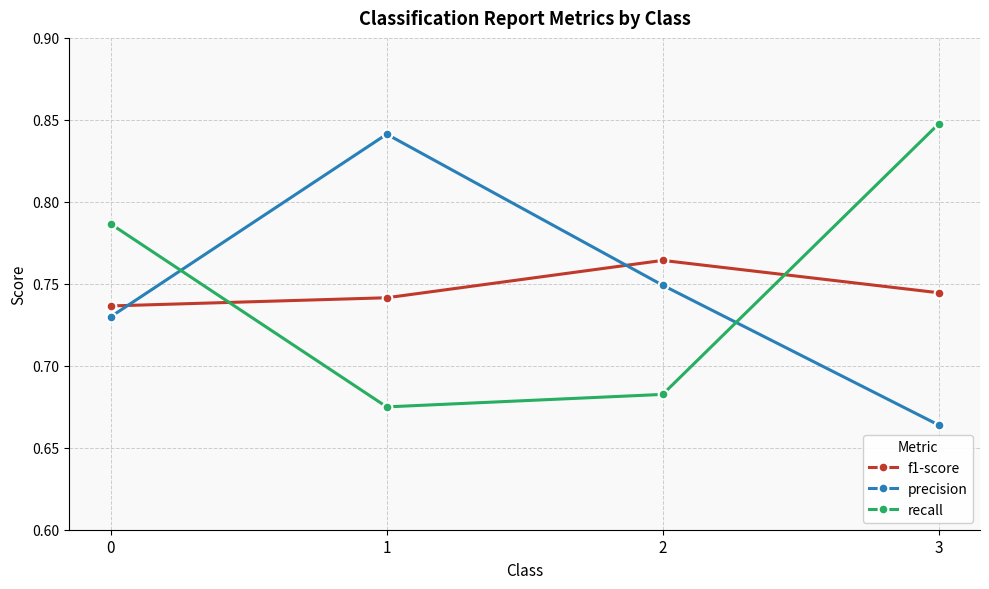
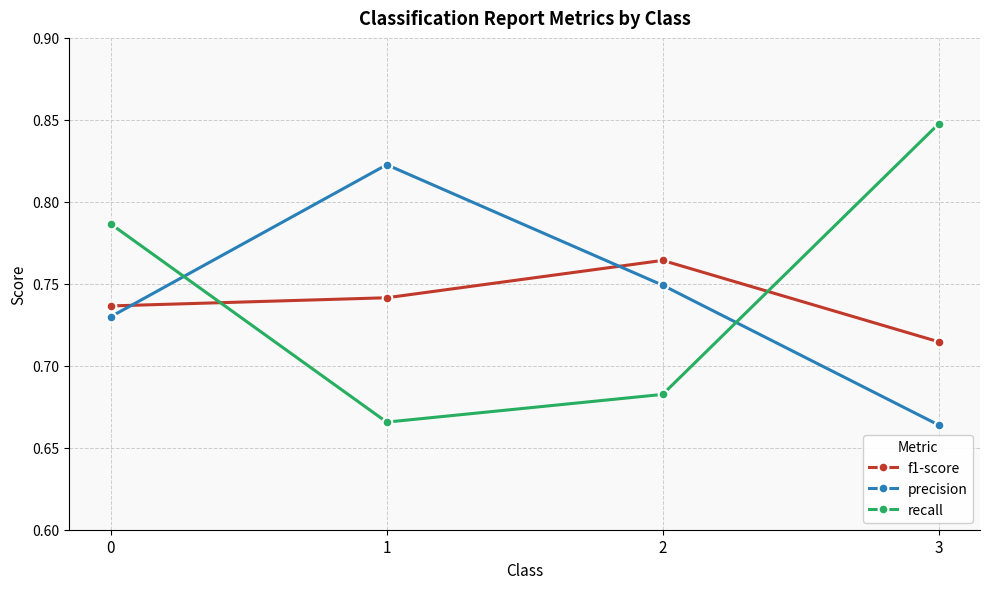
  {
    "f1-score": {
      "0": 0.736,
      "1": 0.741,
      "2": 0.764,
-     "3": 0.745
+     "3": 0.715
    },
    "precision": {
      "0": 0.730,
-     "1": 0.841,
+     "1": 0.823,
      "2": 0.749,
      "3": 0.664
    },
    "recall": {
      "0": 0.786,
-     "1": 0.675,
+     "1": 0.666,
      "2": 0.683,
      "3": 0.848
    }
  }
